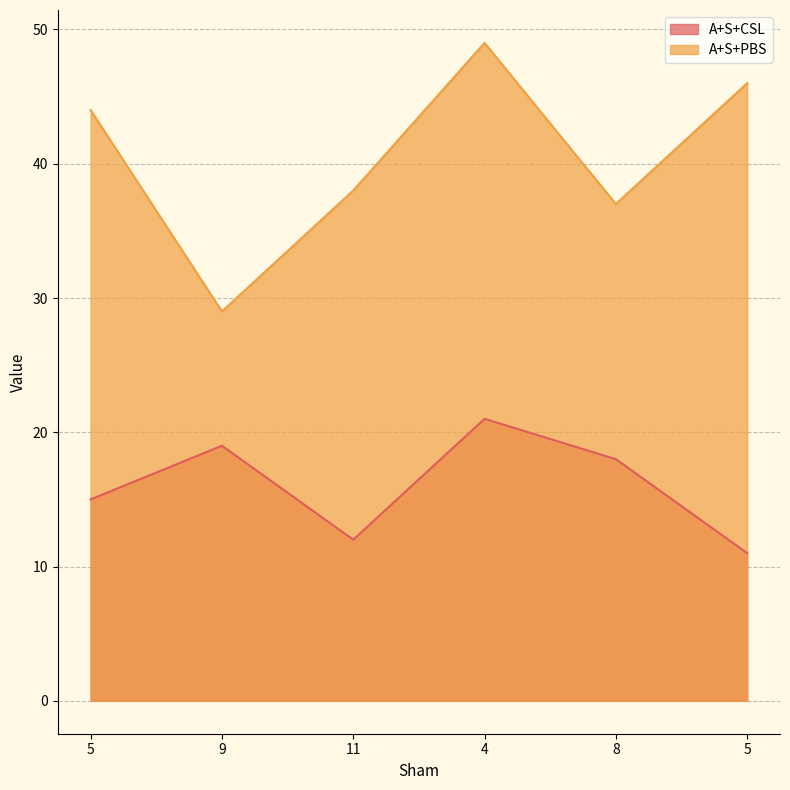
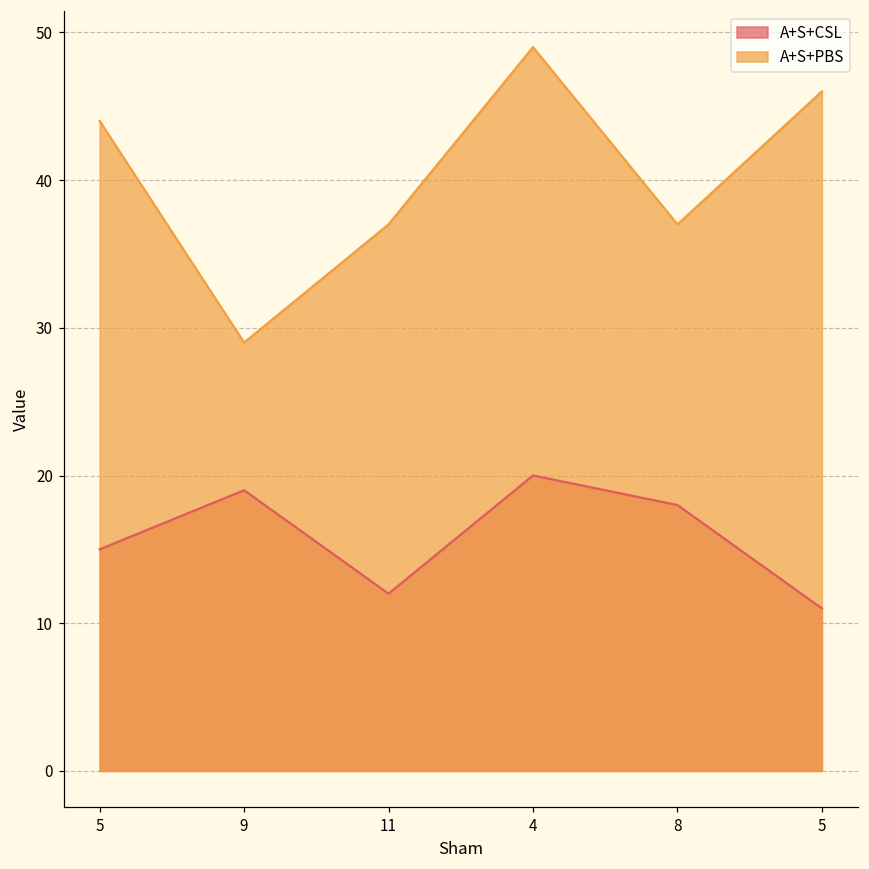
  {
    "A+S+CSL": {
      "9": 19,
      "11": 12,
-     "4": 21,
+     "4": 20,
      "8": 18
    },
    "A+S+PBS": {
      "9": 29,
-     "11": 38,
+     "11": 37,
      "4": 49,
      "8": 37
    }
  }
